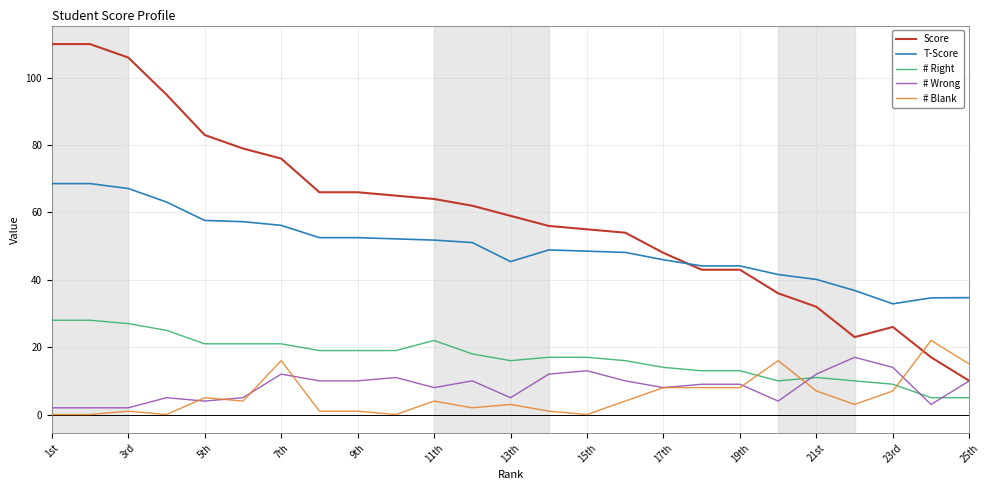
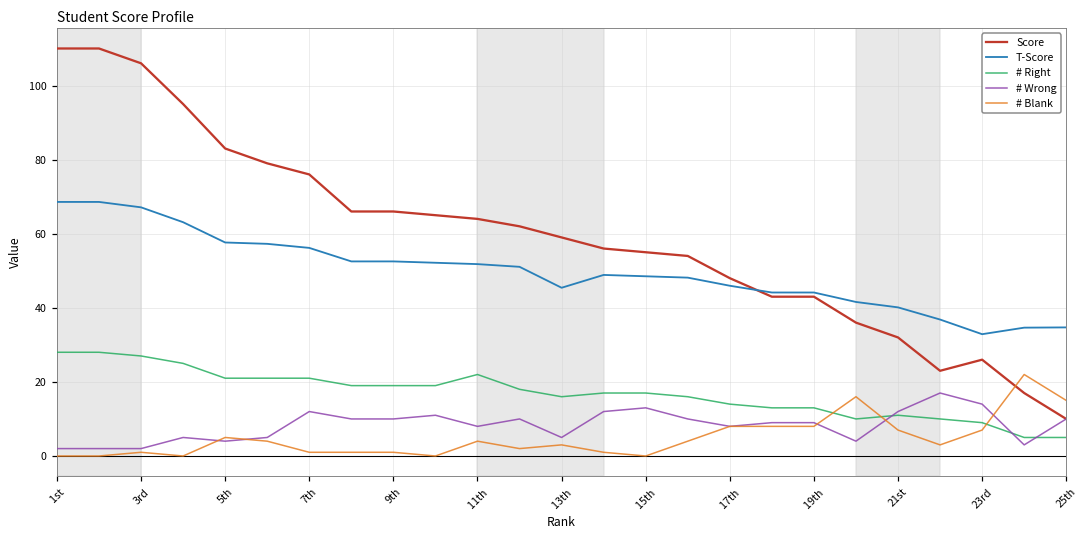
  {
    "Score": {
      "1st": 110,
      "3rd": 106,
      "5th": 83,
      "7th": 76,
      "9th": 66,
      "11th": 64,
      "13th": 59,
      "15th": 55,
      "17th": 48,
      "19th": 43,
      "21st": 32,
      "23rd": 26
    },
    "T-Score": {
      "1st": 69,
      "3rd": 67,
      "5th": 58,
      "7th": 56,
      "9th": 53,
      "11th": 52,
      "13th": 45,
      "15th": 49,
      "17th": 46,
      "19th": 44,
      "21st": 40,
      "23rd": 33,
      "25th": 35
    },
    "# Right": {
      "1st": 28,
      "3rd": 27,
      "5th": 21,
      "7th": 21,
      "9th": 19,
      "11th": 22,
      "13th": 16,
      "15th": 17,
      "17th": 14,
      "19th": 13,
      "21st": 11,
      "23rd": 9,
      "25th": 5
    },
    "# Wrong": {
      "1st": 2,
      "3rd": 2,
      "5th": 4,
      "7th": 12,
      "9th": 10,
      "11th": 8,
      "13th": 5,
      "15th": 13,
      "19th": 9,
      "21st": 12,
      "23rd": 14
    },
    "# Blank": {
      "1st": 0,
      "3rd": 1,
      "5th": 5,
-     "7th": 16,
+     "7th": 1,
      "9th": 1,
      "11th": 4,
      "13th": 3,
      "15th": 0,
      "19th": 8,
      "21st": 7,
      "23rd": 7,
      "25th": 15
    }
  }
